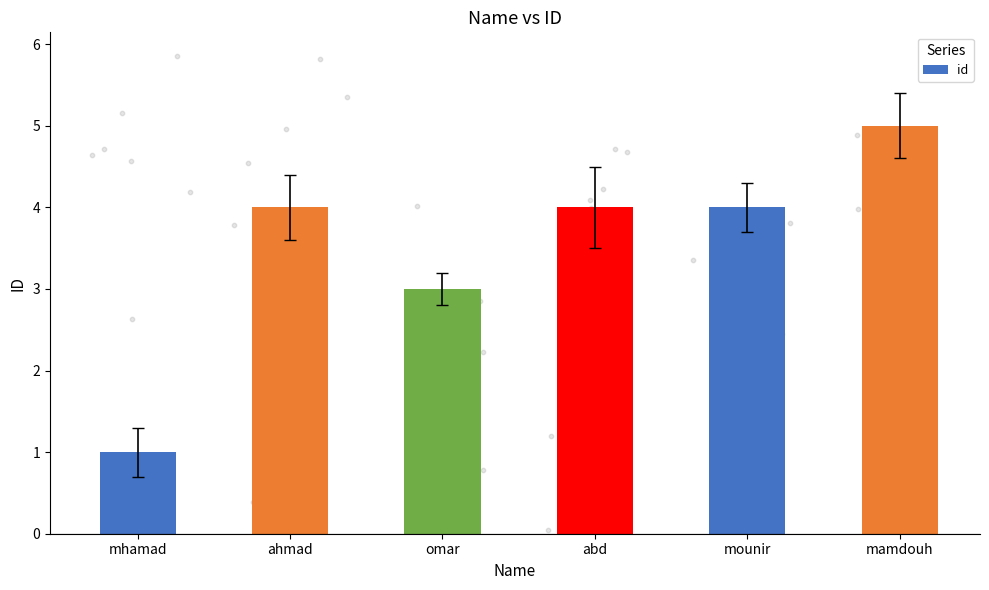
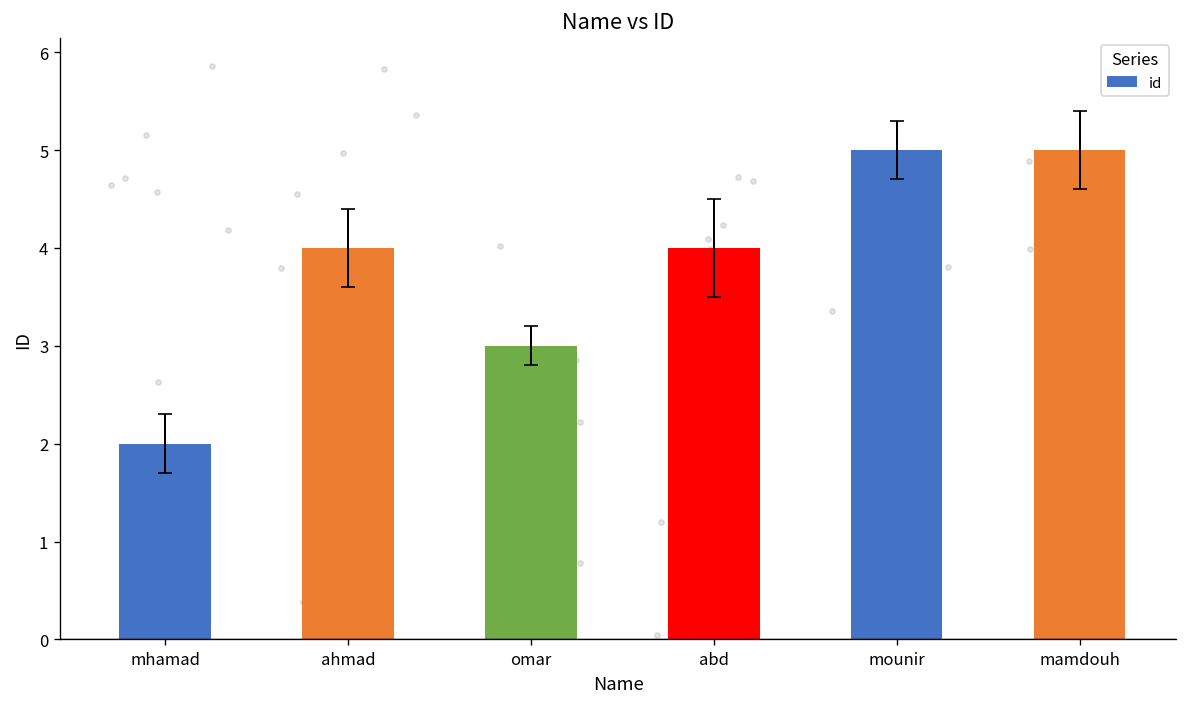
  {
    "id": {
-     "mhamad": 1,
+     "mhamad": 2,
      "ahmad": 4,
      "omar": 3,
      "abd": 4,
-     "mounir": 4,
+     "mounir": 5,
      "mamdouh": 5
    }
  }
